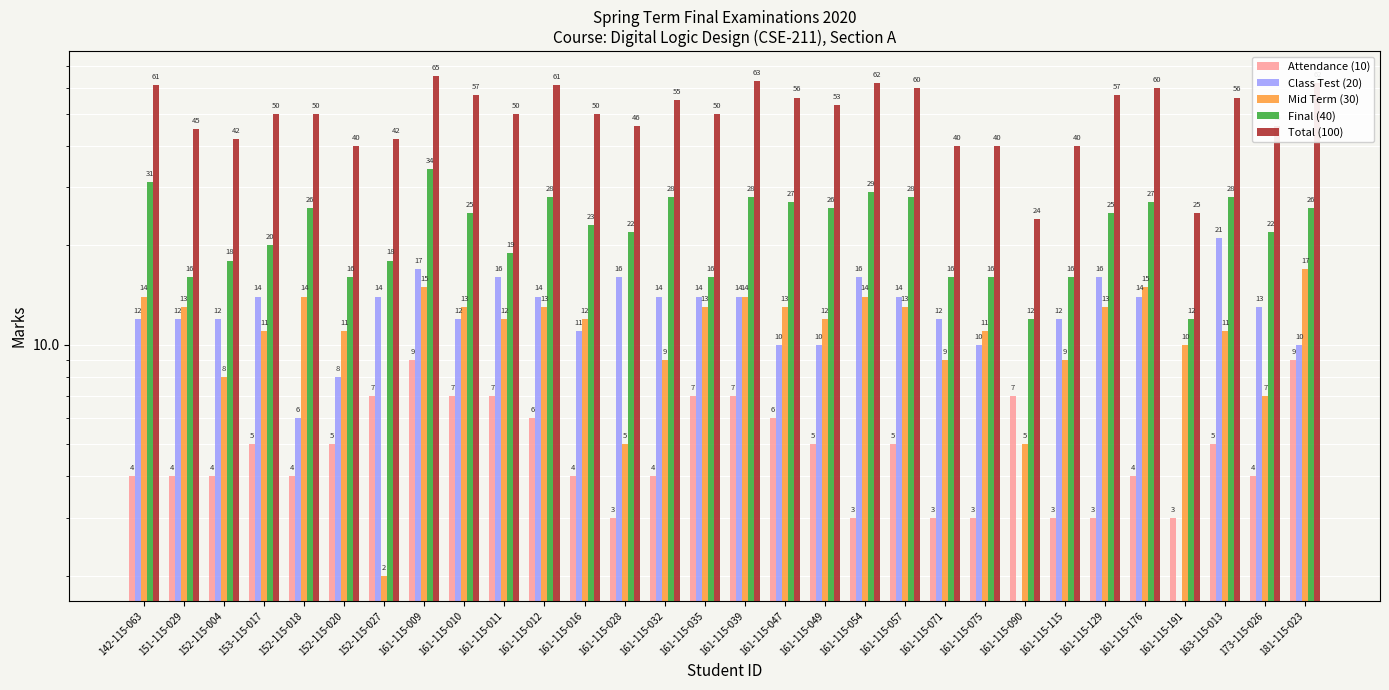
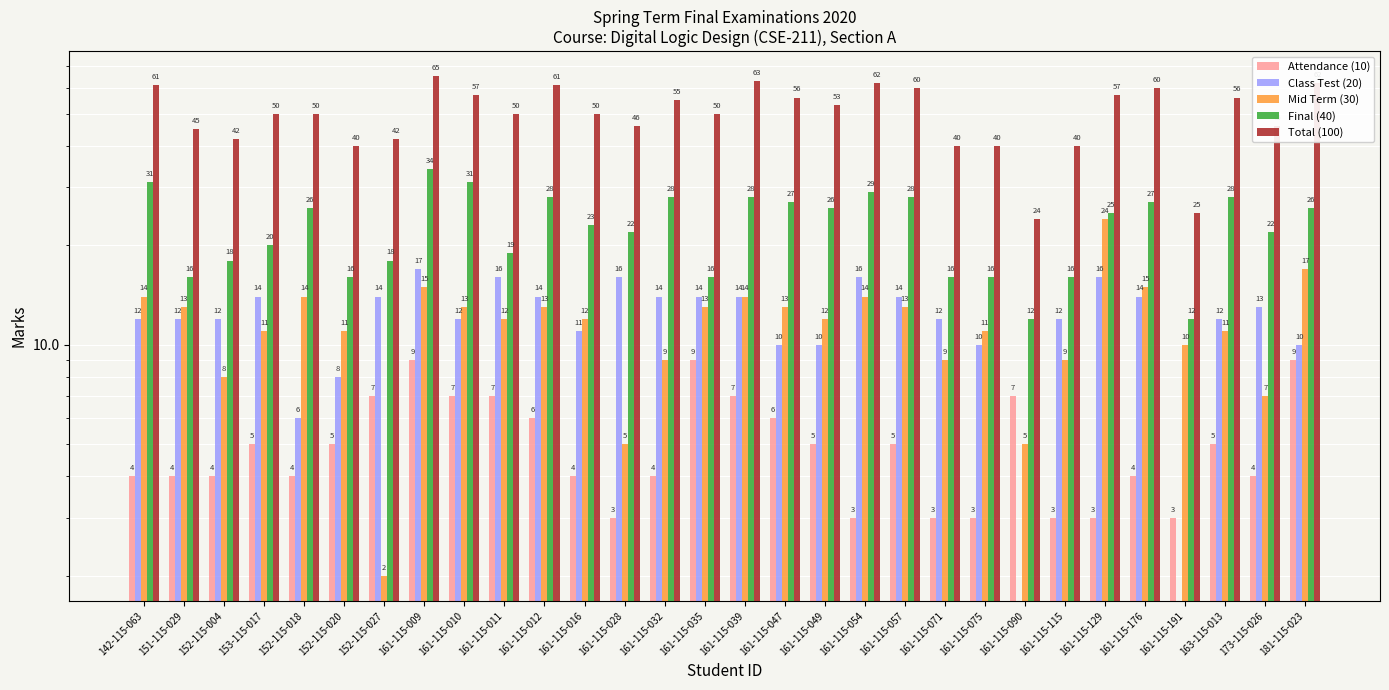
  {
    "Attendance (10)": {
      "142-115-063": 4,
      "151-115-029": 4,
      "152-115-004": 4,
      "153-115-017": 5,
      "152-115-018": 4,
      "152-115-020": 5,
      "152-115-027": 7,
      "161-115-009": 9,
      "161-115-010": 7,
      "161-115-011": 7,
      "161-115-012": 6,
      "161-115-016": 4,
      "161-115-028": 3,
      "161-115-032": 4,
-     "161-115-035": 7,
+     "161-115-035": 9,
      "161-115-039": 7,
      "161-115-047": 6,
      "161-115-049": 5,
      "161-115-054": 3,
      "161-115-057": 5,
      "161-115-071": 3,
      "161-115-075": 3,
      "161-115-090": 7,
      "161-115-115": 3,
      "161-115-129": 3,
      "161-115-176": 4,
      "161-115-191": 3,
      "163-115-013": 5,
      "173-115-026": 4,
      "181-115-023": 9
    },
    "Class Test (20)": {
      "142-115-063": 12,
      "151-115-029": 12,
      "152-115-004": 12,
      "153-115-017": 14,
      "152-115-018": 6,
      "152-115-020": 8,
      "152-115-027": 14,
      "161-115-009": 17,
      "161-115-010": 12,
      "161-115-011": 16,
      "161-115-012": 14,
      "161-115-016": 11,
      "161-115-028": 16,
      "161-115-032": 14,
      "161-115-035": 14,
      "161-115-047": 10,
      "161-115-049": 10,
      "161-115-054": 16,
      "161-115-057": 14,
      "161-115-071": 12,
      "161-115-075": 10,
      "161-115-115": 12,
      "161-115-129": 16,
      "161-115-176": 14,
-     "163-115-013": 21,
+     "163-115-013": 12,
      "173-115-026": 13,
      "181-115-023": 10
    },
    "Mid Term (30)": {
      "142-115-063": 14,
      "151-115-029": 13,
      "152-115-004": 8,
      "153-115-017": 11,
      "152-115-018": 14,
      "152-115-020": 11,
      "152-115-027": 2,
      "161-115-009": 15,
      "161-115-010": 13,
      "161-115-011": 12,
      "161-115-012": 13,
      "161-115-016": 12,
      "161-115-028": 5,
      "161-115-032": 9,
      "161-115-035": 13,
      "161-115-047": 13,
      "161-115-049": 12,
      "161-115-054": 14,
      "161-115-057": 13,
      "161-115-071": 9,
      "161-115-075": 11,
      "161-115-090": 5,
      "161-115-115": 9,
-     "161-115-129": 13,
+     "161-115-129": 24,
      "161-115-176": 15,
      "161-115-191": 10,
      "163-115-013": 11,
      "173-115-026": 7,
      "181-115-023": 17
    },
    "Final (40)": {
      "142-115-063": 31,
      "151-115-029": 16,
      "152-115-004": 18,
      "153-115-017": 20,
      "152-115-018": 26,
      "152-115-020": 16,
      "152-115-027": 18,
      "161-115-009": 34,
-     "161-115-010": 25,
+     "161-115-010": 31,
      "161-115-011": 19,
      "161-115-012": 28,
      "161-115-016": 23,
      "161-115-028": 22,
      "161-115-032": 28,
      "161-115-035": 16,
      "161-115-039": 28,
      "161-115-047": 27,
      "161-115-049": 26,
      "161-115-054": 29,
      "161-115-057": 28,
      "161-115-071": 16,
      "161-115-075": 16,
      "161-115-090": 12,
      "161-115-115": 16,
      "161-115-129": 25,
      "161-115-176": 27,
      "161-115-191": 12,
      "163-115-013": 28,
      "173-115-026": 22,
      "181-115-023": 26
    },
    "Total (100)": {
      "142-115-063": 61,
      "151-115-029": 45,
      "152-115-004": 42,
      "153-115-017": 50,
      "152-115-018": 50,
      "152-115-020": 40,
      "152-115-027": 42,
      "161-115-009": 65,
      "161-115-010": 57,
      "161-115-011": 50,
      "161-115-012": 61,
      "161-115-016": 50,
      "161-115-028": 46,
      "161-115-032": 55,
      "161-115-035": 50,
      "161-115-039": 63,
      "161-115-047": 56,
      "161-115-049": 53,
      "161-115-054": 62,
      "161-115-057": 60,
      "161-115-071": 40,
      "161-115-075": 40,
      "161-115-090": 24,
      "161-115-115": 40,
      "161-115-129": 57,
      "161-115-176": 60,
      "161-115-191": 25,
      "163-115-013": 56
    }
  }
